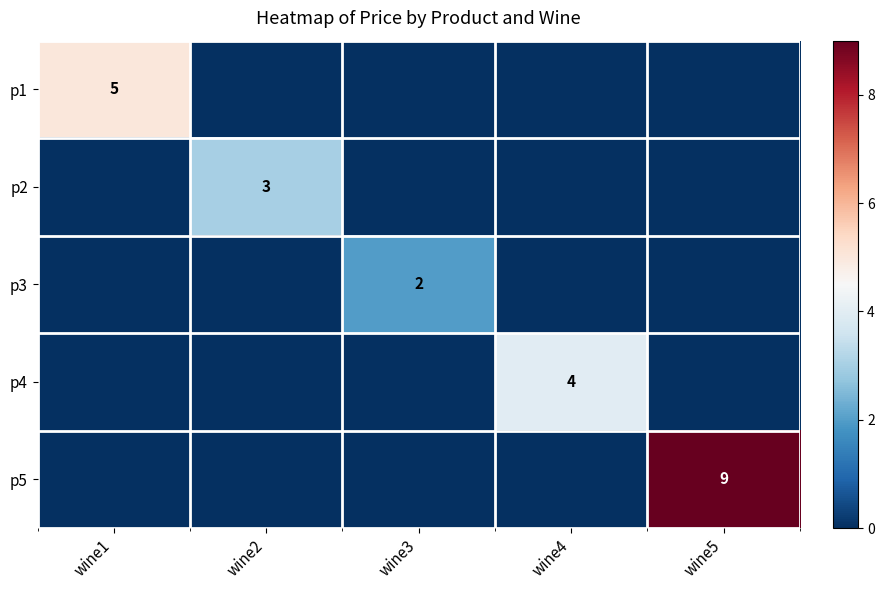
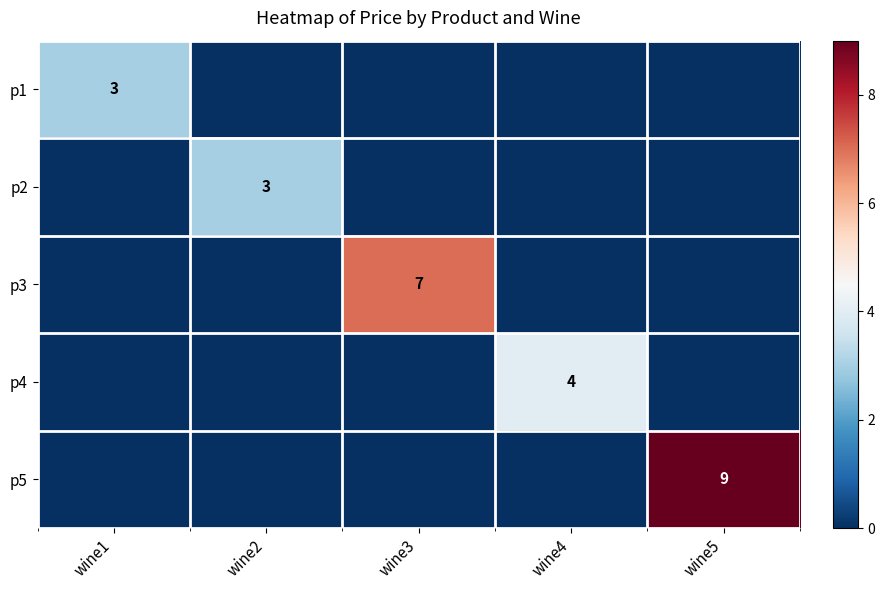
  {
    "p1": {
-     "wine1": 5
+     "wine1": 3
    },
    "p2": {
      "wine2": 3
    },
    "p3": {
-     "wine3": 2
+     "wine3": 7
    },
    "p4": {
      "wine4": 4
    },
    "p5": {
      "wine5": 9
    }
  }
